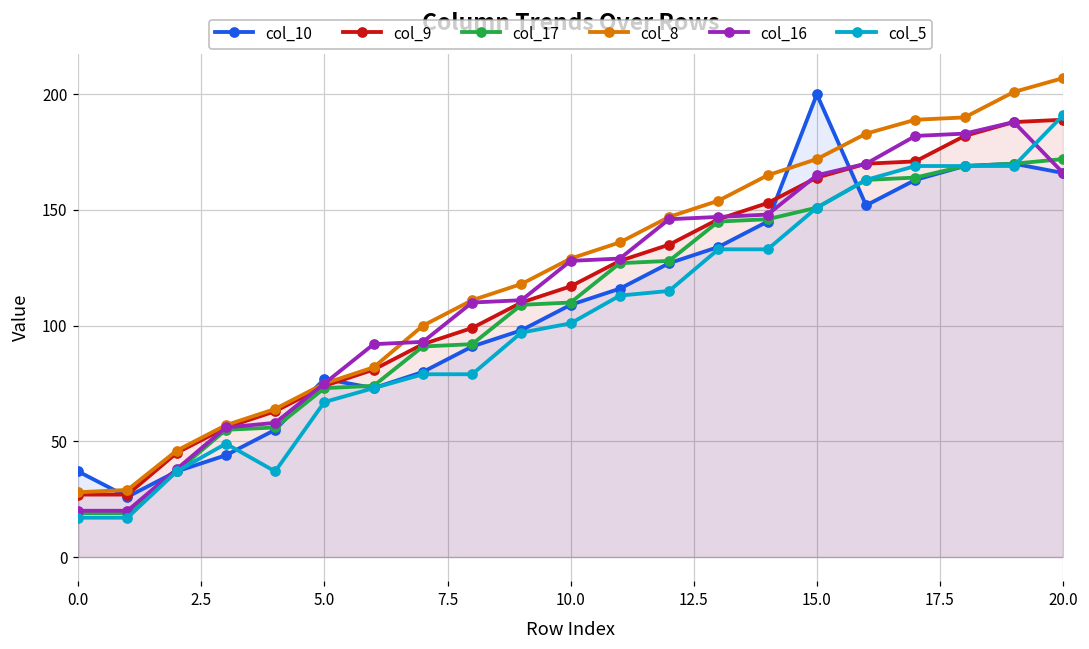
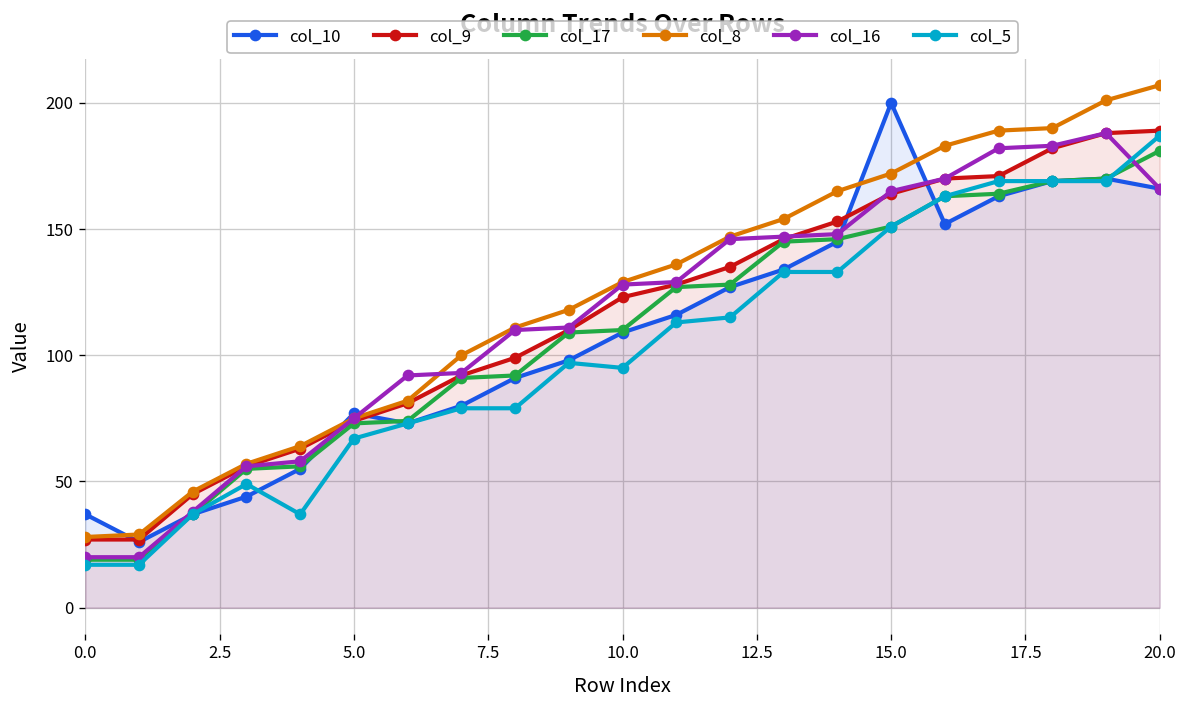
  {
    "col_10": {
      "0.0": 37,
      "5.0": 77,
      "15.0": 200
    },
    "col_9": {
-     "10.0": 117,
+     "10.0": 123,
      "20.0": 189
    },
    "col_17": {
-     "20.0": 172
+     "20.0": 181
    },
    "col_8": {
      "15.0": 172,
      "20.0": 207
    },
    "col_5": {
      "0.0": 17,
      "5.0": 67,
-     "10.0": 101,
-     "20.0": 191
+     "10.0": 95,
+     "20.0": 187
    }
  }
